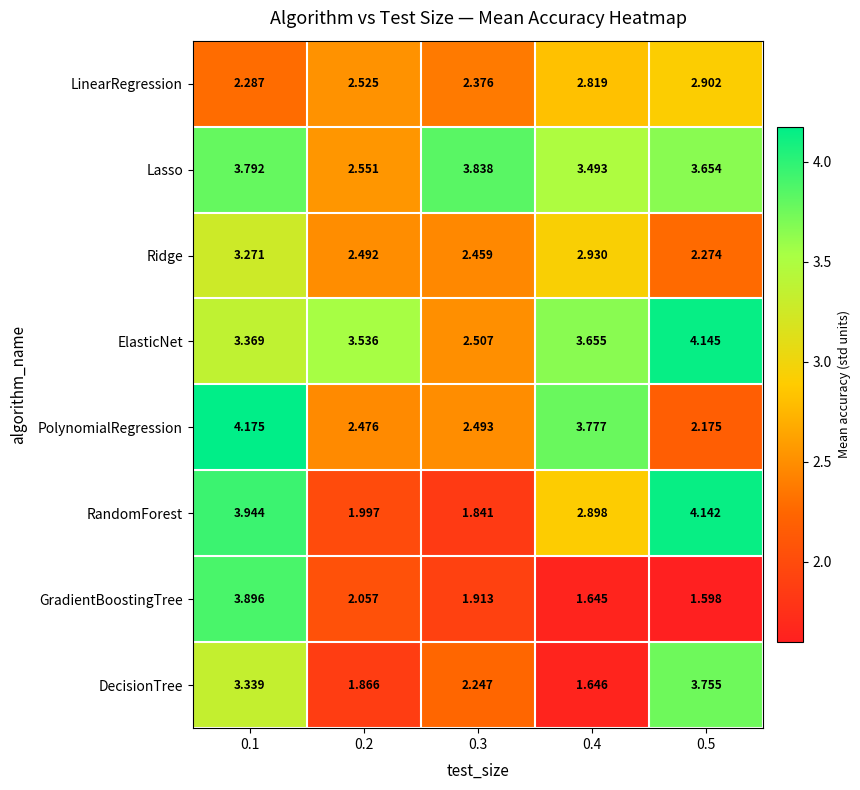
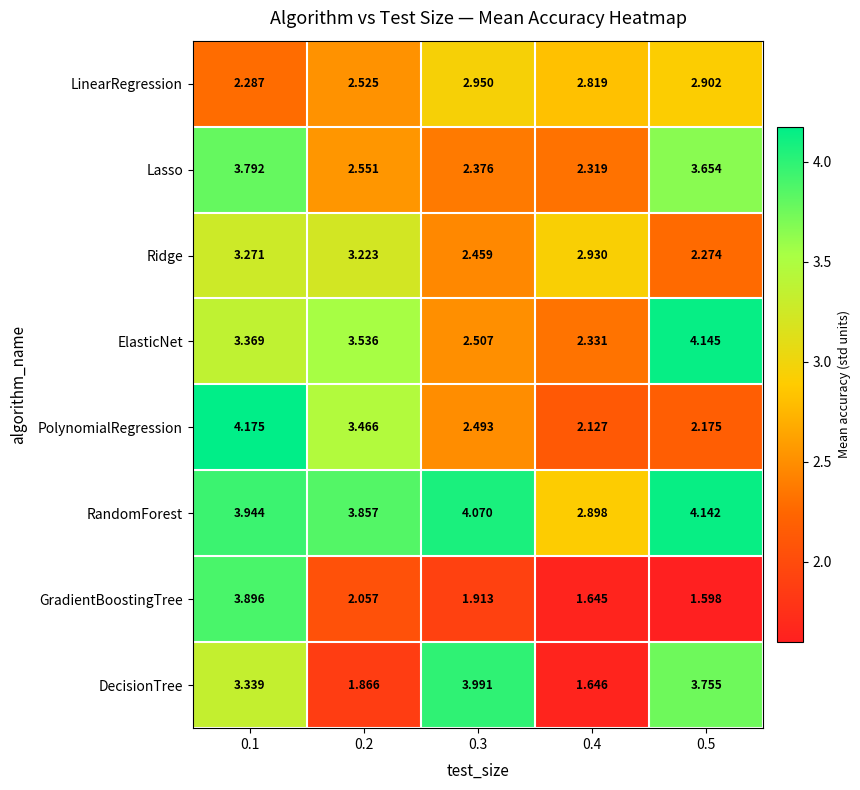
  {
    "LinearRegression": {
      "0.1": 2.287,
      "0.2": 2.525,
-     "0.3": 2.376,
+     "0.3": 2.950,
      "0.4": 2.819,
      "0.5": 2.902
    },
    "Lasso": {
      "0.1": 3.792,
      "0.2": 2.551,
-     "0.3": 3.838,
-     "0.4": 3.493,
+     "0.3": 2.376,
+     "0.4": 2.319,
      "0.5": 3.654
    },
    "Ridge": {
      "0.1": 3.271,
-     "0.2": 2.492,
+     "0.2": 3.223,
      "0.3": 2.459,
      "0.4": 2.930,
      "0.5": 2.274
    },
    "ElasticNet": {
      "0.1": 3.369,
      "0.2": 3.536,
      "0.3": 2.507,
-     "0.4": 3.655,
+     "0.4": 2.331,
      "0.5": 4.145
    },
    "PolynomialRegression": {
      "0.1": 4.175,
-     "0.2": 2.476,
+     "0.2": 3.466,
      "0.3": 2.493,
-     "0.4": 3.777,
+     "0.4": 2.127,
      "0.5": 2.175
    },
    "RandomForest": {
      "0.1": 3.944,
-     "0.2": 1.997,
-     "0.3": 1.841,
+     "0.2": 3.857,
+     "0.3": 4.070,
      "0.4": 2.898,
      "0.5": 4.142
    },
    "GradientBoostingTree": {
      "0.1": 3.896,
      "0.2": 2.057,
      "0.3": 1.913,
      "0.4": 1.645,
      "0.5": 1.598
    },
    "DecisionTree": {
      "0.1": 3.339,
      "0.2": 1.866,
-     "0.3": 2.247,
+     "0.3": 3.991,
      "0.4": 1.646,
      "0.5": 3.755
    }
  }
